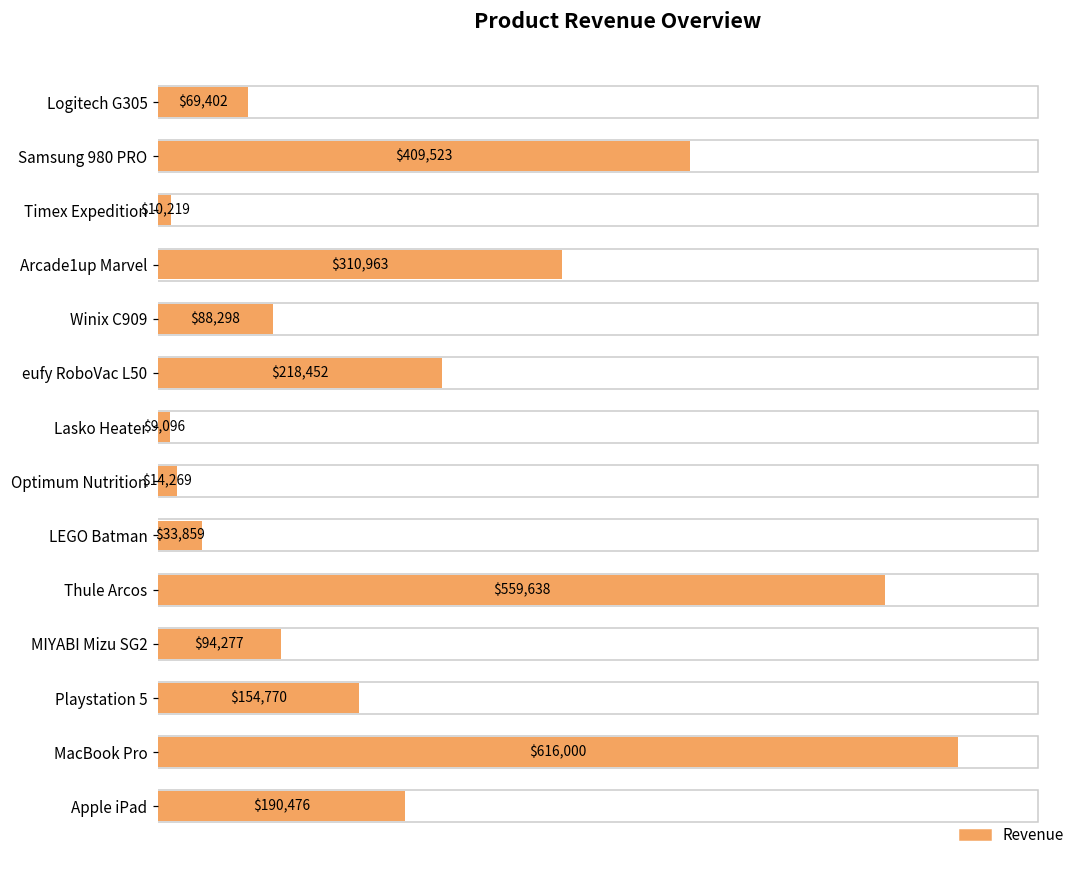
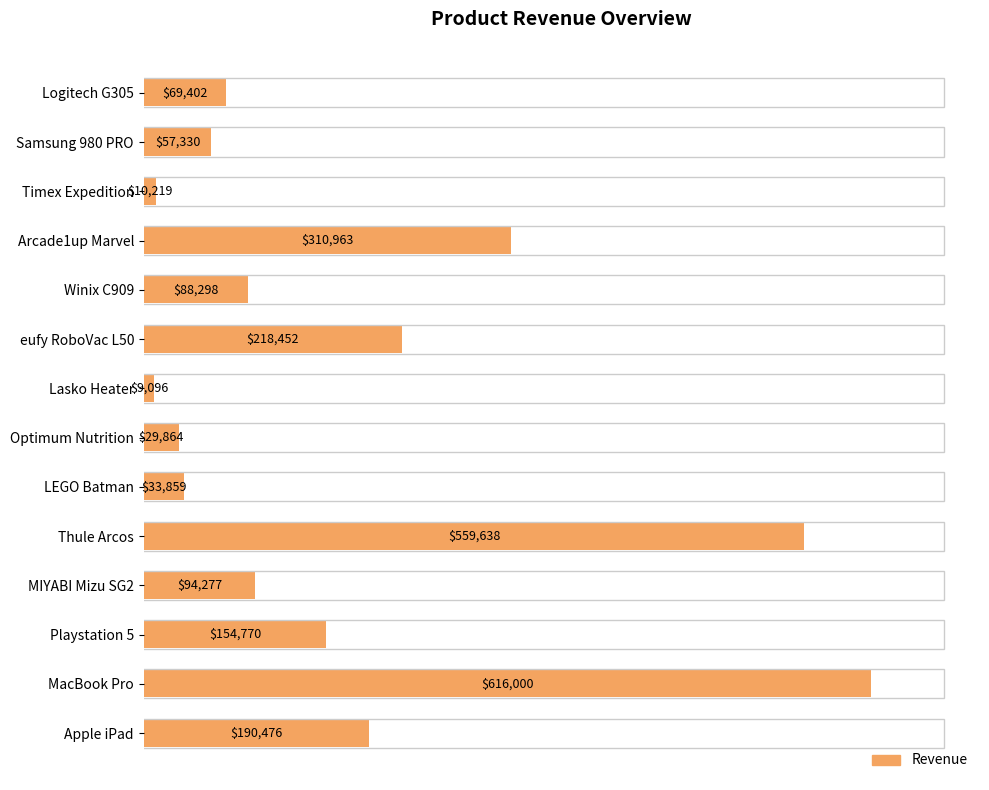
  {
    "Logitech G305": "$69,402",
-   "Samsung 980 PRO": "$409,523",
+   "Samsung 980 PRO": "$57,330",
    "Timex Expedition": "$10,219",
    "Arcade1up Marvel": "$310,963",
    "Winix C909": "$88,298",
    "eufy RoboVac L50": "$218,452",
    "Lasko Heater": "$9,096",
-   "Optimum Nutrition": "$14,269",
+   "Optimum Nutrition": "$29,864",
    "LEGO Batman": "$33,859",
    "Thule Arcos": "$559,638",
    "MIYABI Mizu SG2": "$94,277",
    "Playstation 5": "$154,770",
    "MacBook Pro": "$616,000",
    "Apple iPad": "$190,476"
  }
